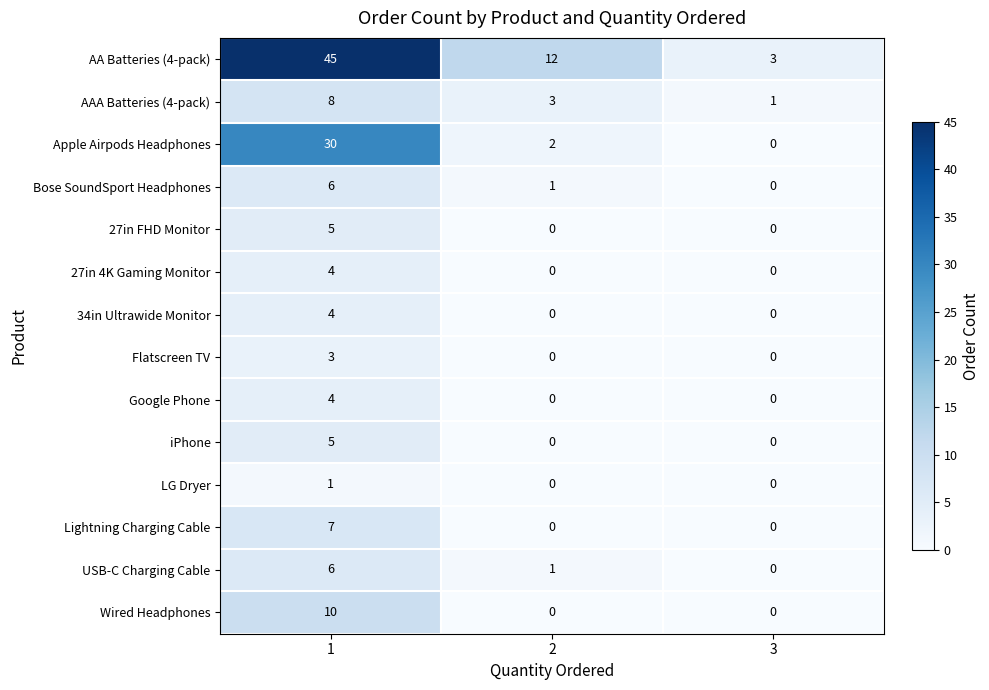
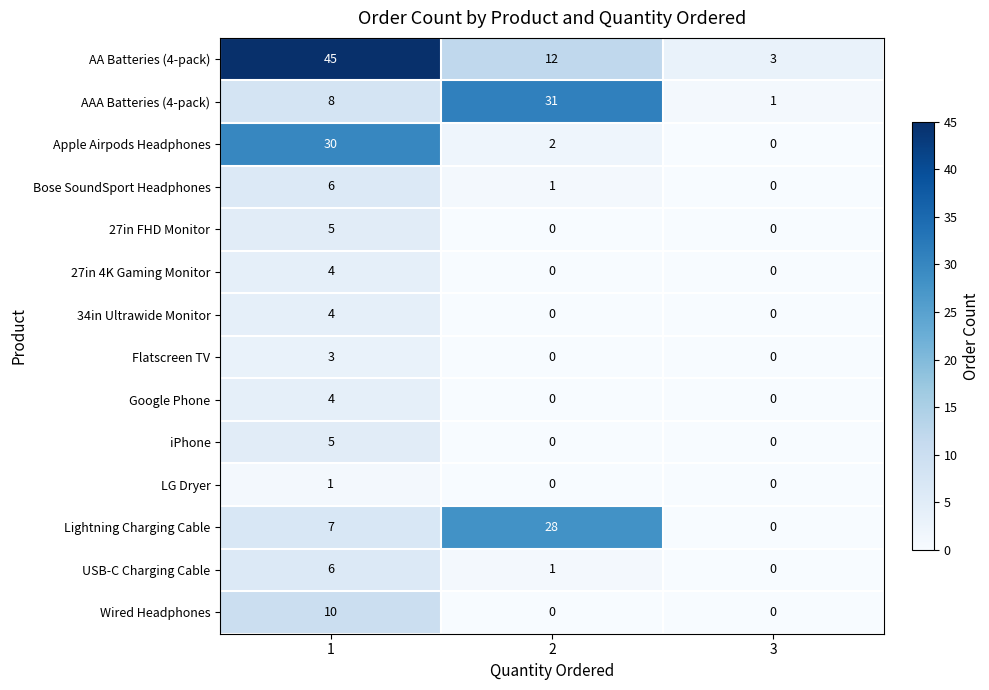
  {
    "AA Batteries (4-pack)": {
      "1": 45,
      "2": 12,
      "3": 3
    },
    "AAA Batteries (4-pack)": {
      "1": 8,
-     "2": 3,
+     "2": 31,
      "3": 1
    },
    "Apple Airpods Headphones": {
      "1": 30,
      "2": 2,
      "3": 0
    },
    "Bose SoundSport Headphones": {
      "1": 6,
      "2": 1,
      "3": 0
    },
    "27in FHD Monitor": {
      "1": 5,
      "2": 0,
      "3": 0
    },
    "27in 4K Gaming Monitor": {
      "1": 4,
      "2": 0,
      "3": 0
    },
    "34in Ultrawide Monitor": {
      "1": 4,
      "2": 0,
      "3": 0
    },
    "Flatscreen TV": {
      "1": 3,
      "2": 0,
      "3": 0
    },
    "Google Phone": {
      "1": 4,
      "2": 0,
      "3": 0
    },
    "iPhone": {
      "1": 5,
      "2": 0,
      "3": 0
    },
    "LG Dryer": {
      "1": 1,
      "2": 0,
      "3": 0
    },
    "Lightning Charging Cable": {
      "1": 7,
-     "2": 0,
+     "2": 28,
      "3": 0
    },
    "USB-C Charging Cable": {
      "1": 6,
      "2": 1,
      "3": 0
    },
    "Wired Headphones": {
      "1": 10,
      "2": 0,
      "3": 0
    }
  }
